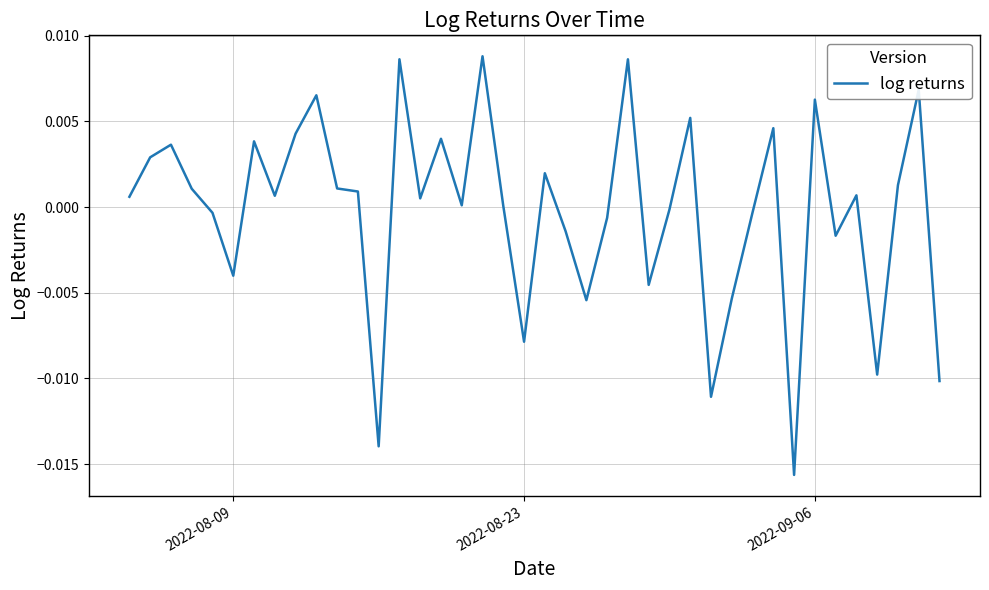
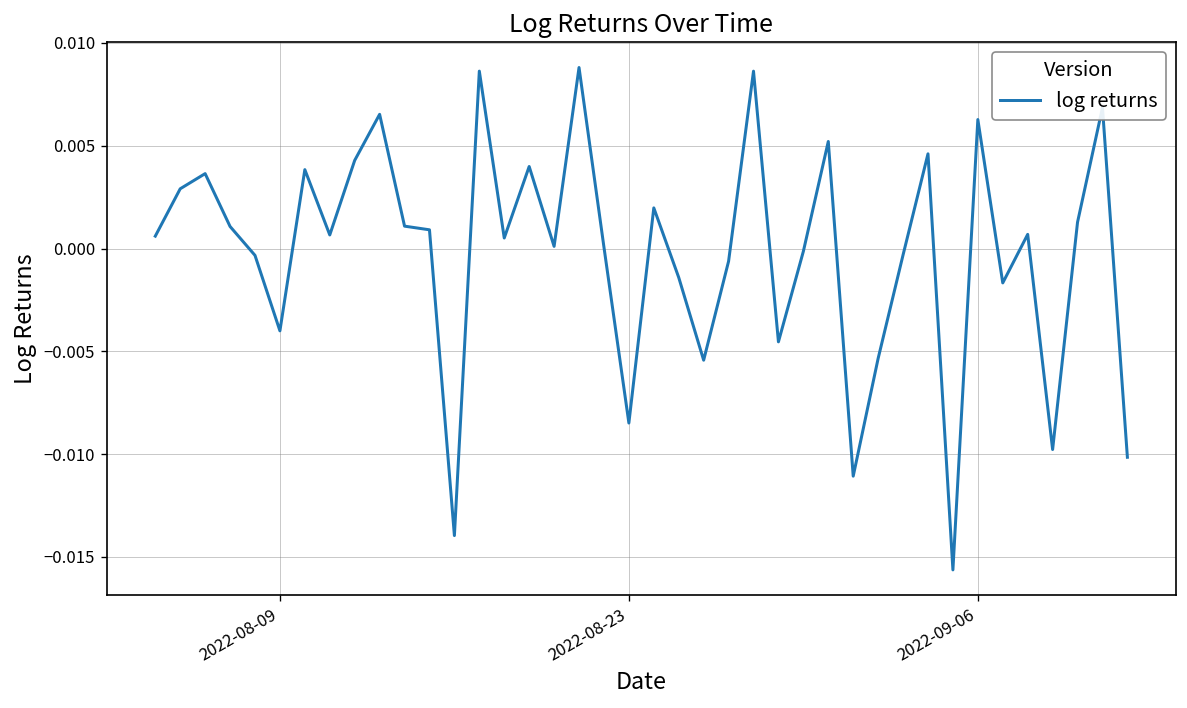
  {
    "2022-08-09": -0.0040,
-   "2022-08-23": -0.0079,
+   "2022-08-23": -0.0085,
    "2022-09-06": 0.0063
  }
